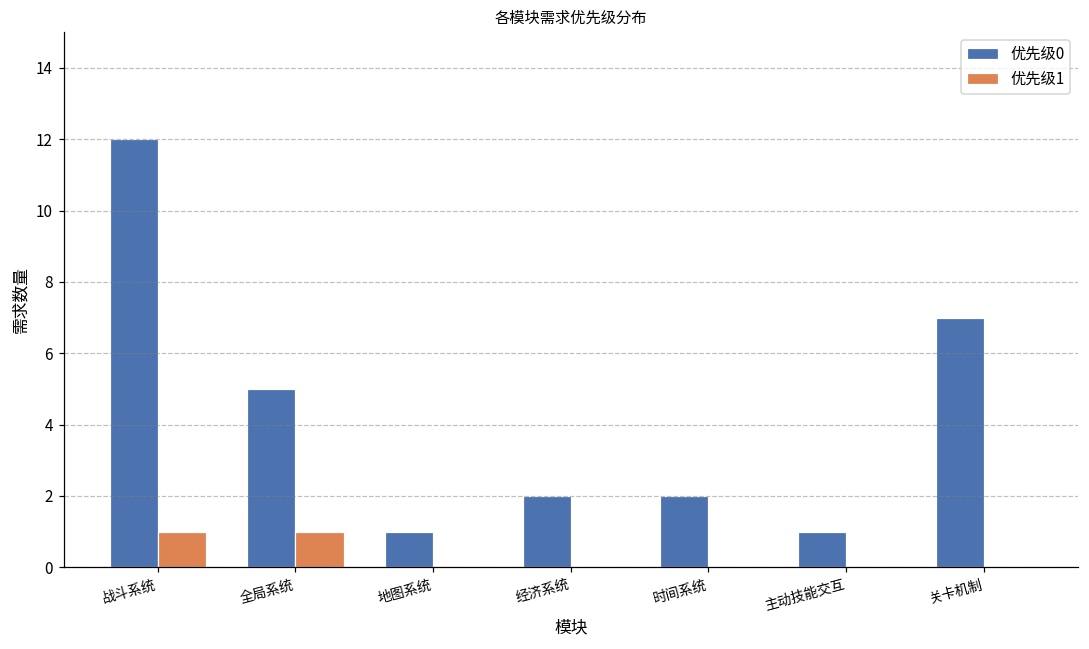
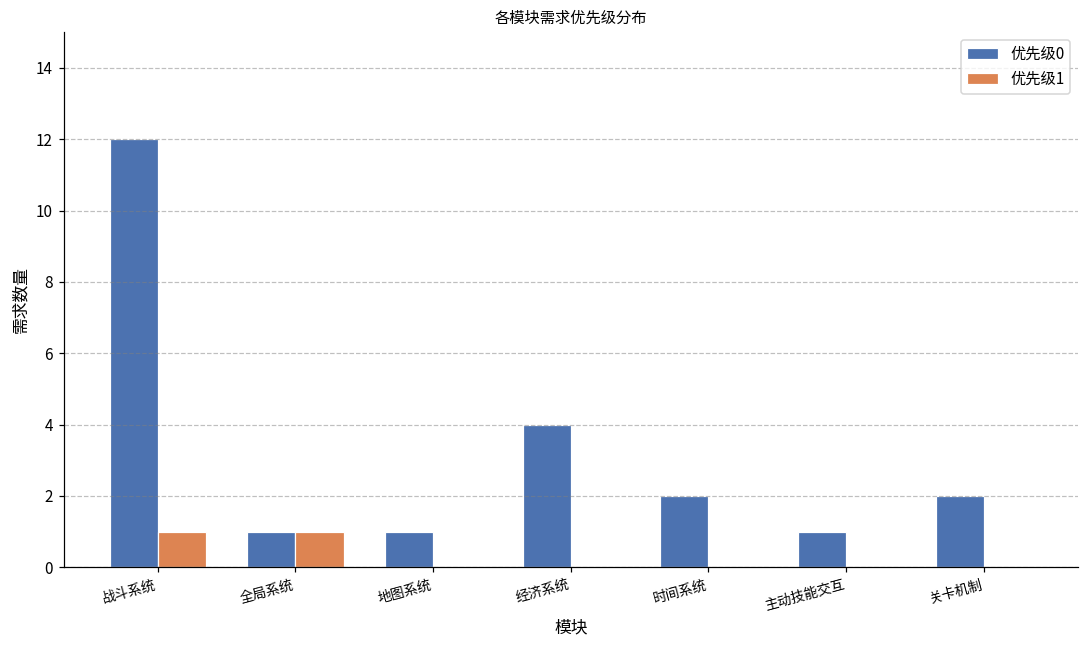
  {
    "优先级0": {
      "战斗系统": 12,
-     "全局系统": 5,
+     "全局系统": 1,
      "地图系统": 1,
-     "经济系统": 2,
+     "经济系统": 4,
      "时间系统": 2,
      "主动技能交互": 1,
-     "关卡机制": 7
+     "关卡机制": 2
    },
    "优先级1": {
      "战斗系统": 1,
      "全局系统": 1,
      "地图系统": 0,
      "经济系统": 0,
      "时间系统": 0,
      "主动技能交互": 0,
      "关卡机制": 0
    }
  }
